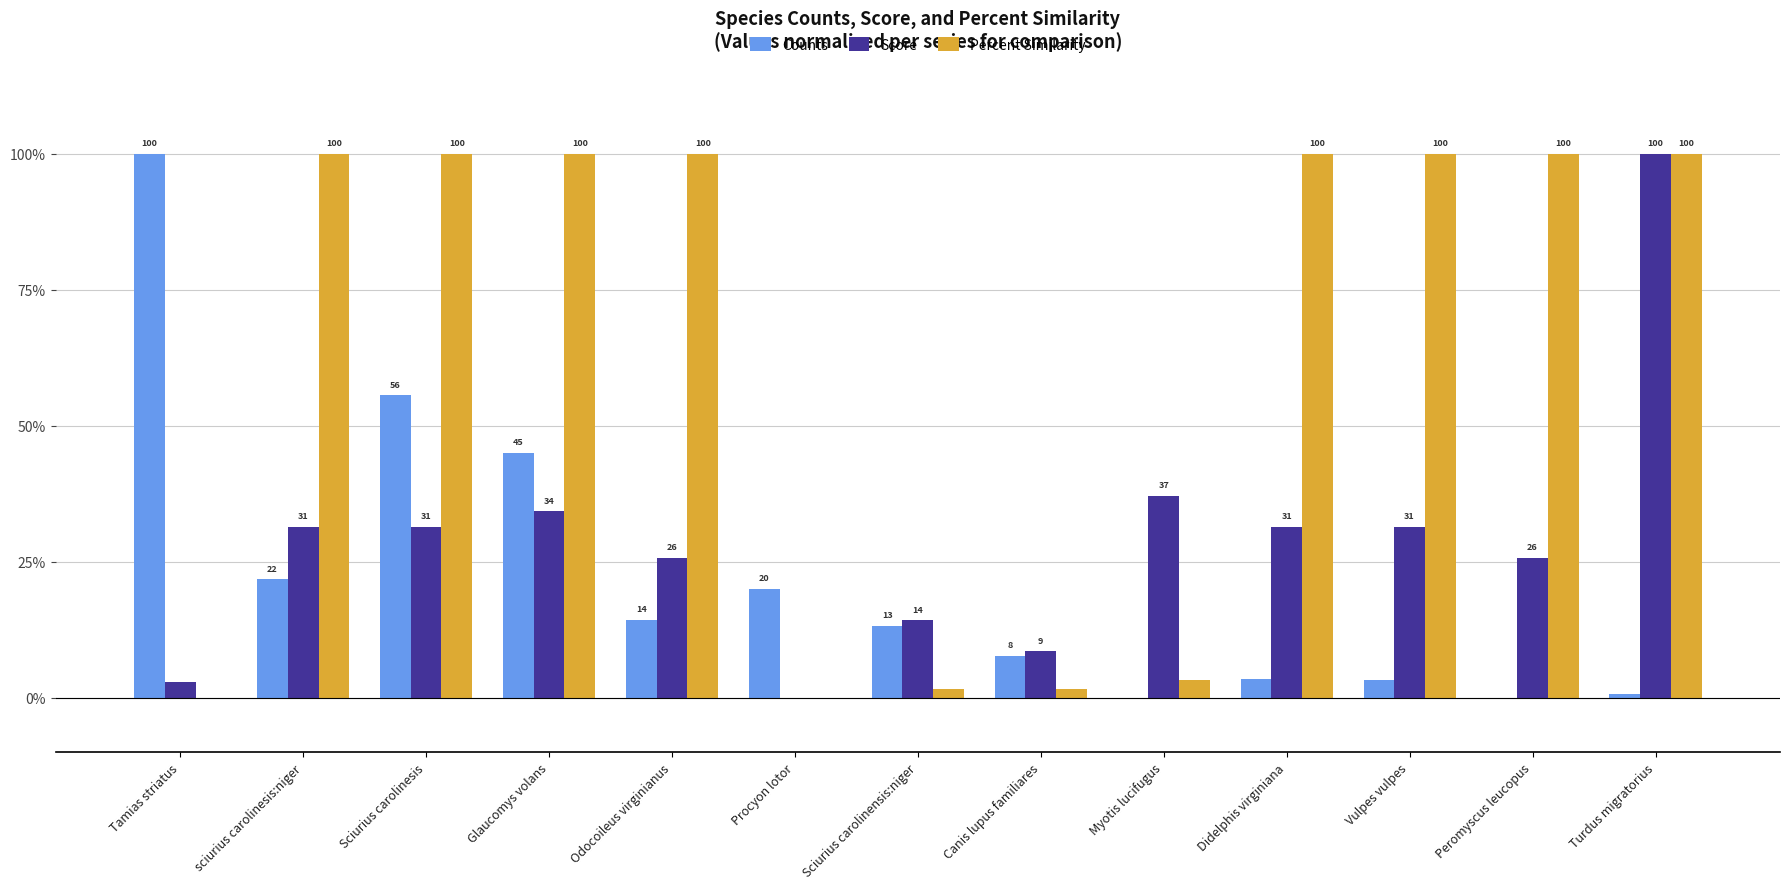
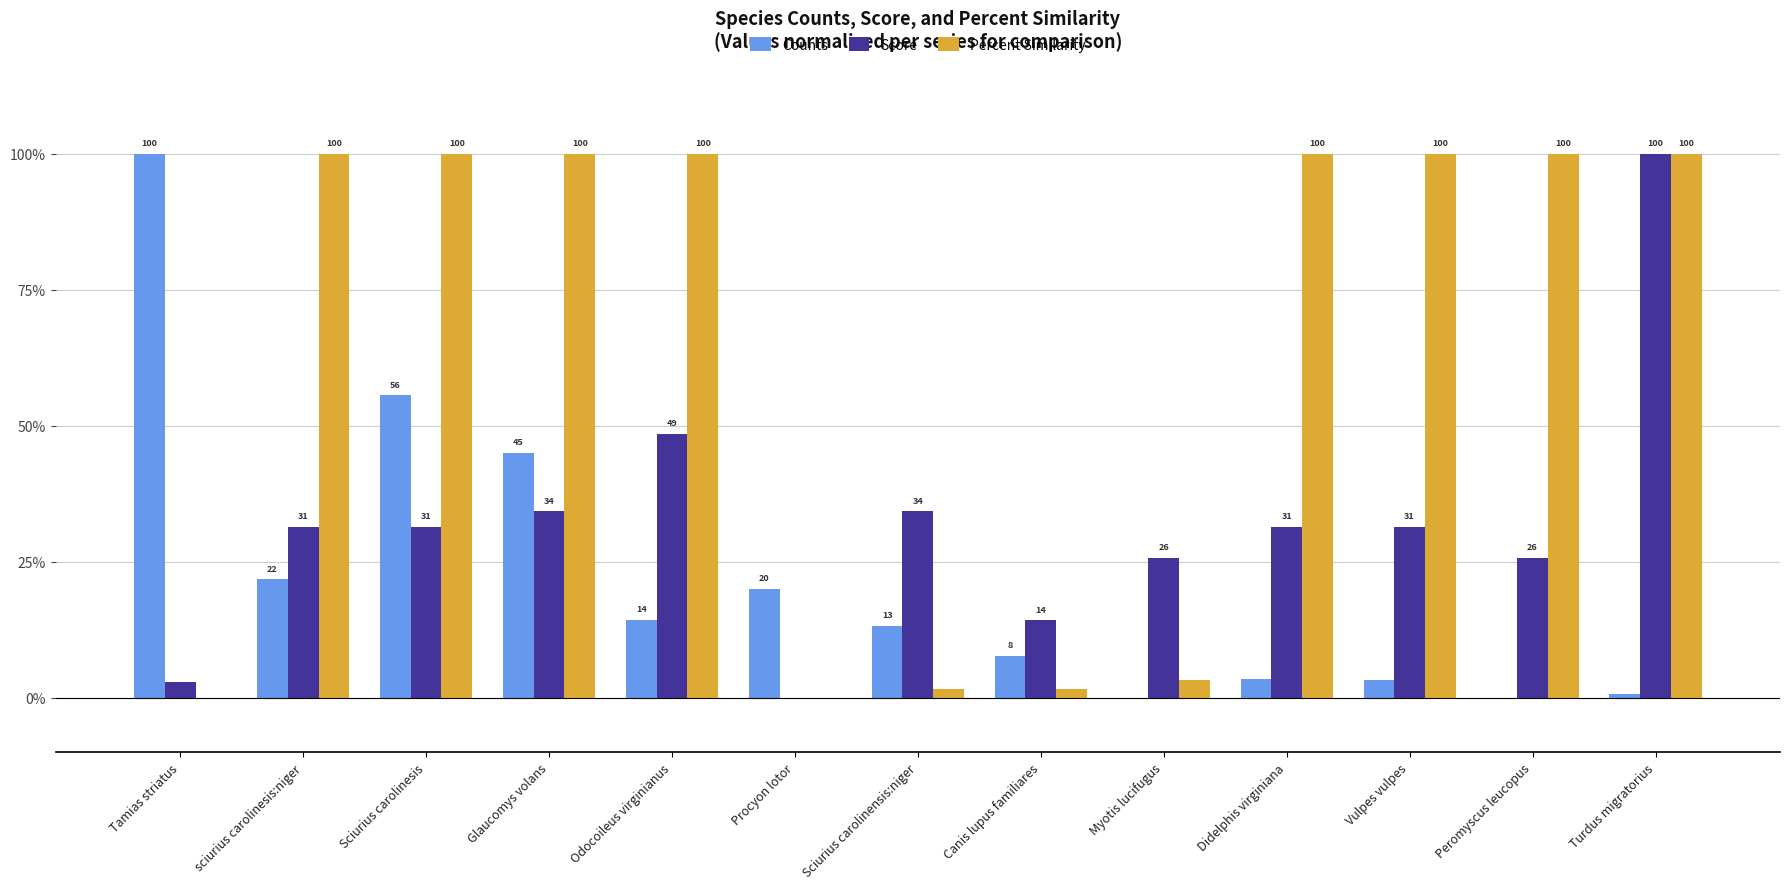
  {
    "Counts": {
      "Tamias striatus": 100,
      "sciurius carolinesis:niger": 22,
      "Sciurius carolinesis": 56,
      "Glaucomys volans": 45,
      "Odocoileus virginianus": 14,
      "Procyon lotor": 20,
      "Sciurius carolinensis:niger": 13,
      "Canis lupus familiares": 8
    },
    "Score": {
      "sciurius carolinesis:niger": 31,
      "Sciurius carolinesis": 31,
      "Glaucomys volans": 34,
-     "Odocoileus virginianus": 26,
-     "Sciurius carolinensis:niger": 14,
-     "Canis lupus familiares": 9,
-     "Myotis lucifugus": 37,
+     "Odocoileus virginianus": 49,
+     "Sciurius carolinensis:niger": 34,
+     "Canis lupus familiares": 14,
+     "Myotis lucifugus": 26,
      "Didelphis virginiana": 31,
      "Vulpes vulpes": 31,
      "Peromyscus leucopus": 26,
      "Turdus migratorius": 100
    },
    "Percent Similarity": {
      "sciurius carolinesis:niger": 100,
      "Sciurius carolinesis": 100,
      "Glaucomys volans": 100,
      "Odocoileus virginianus": 100,
      "Didelphis virginiana": 100,
      "Vulpes vulpes": 100,
      "Peromyscus leucopus": 100,
      "Turdus migratorius": 100
    }
  }
